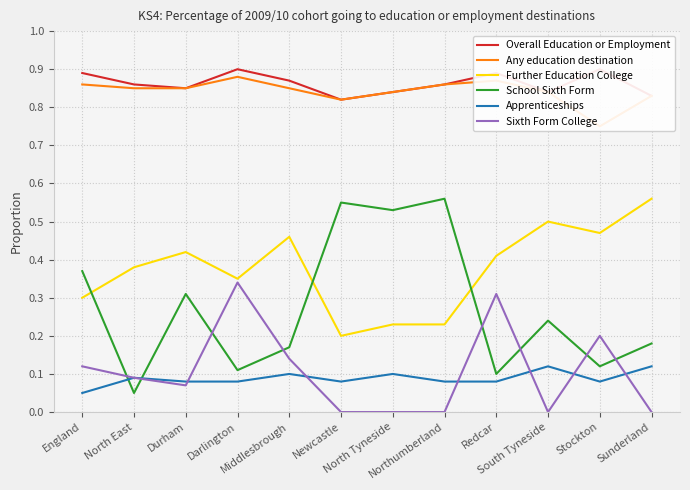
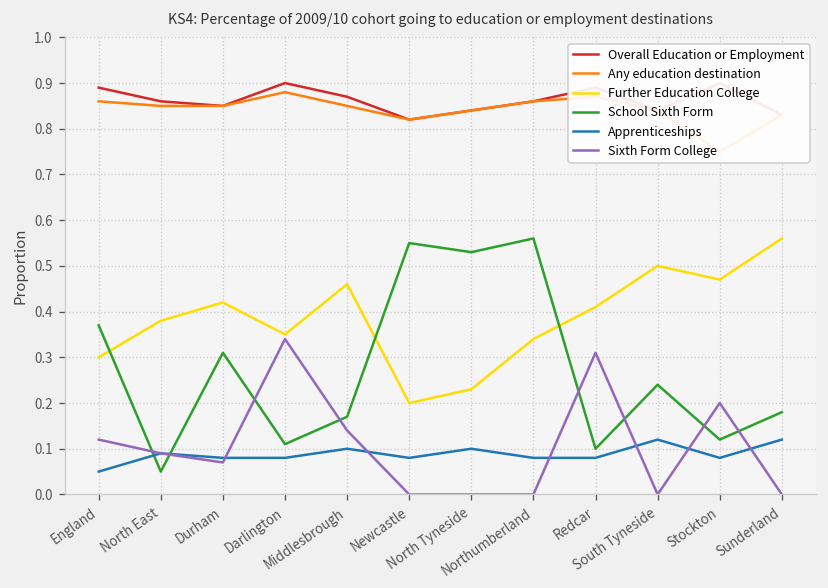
  {
    "Overall Education or Employment": {
      "England": 0.89,
      "North East": 0.86,
      "Darlington": 0.90,
      "Middlesbrough": 0.87
    },
    "Any education destination": {
      "England": 0.86,
      "North East": 0.85,
      "Darlington": 0.88,
      "Middlesbrough": 0.85
    },
    "Further Education College": {
      "England": 0.30,
      "North East": 0.38,
      "Durham": 0.42,
      "Darlington": 0.35,
      "Middlesbrough": 0.46,
      "Newcastle": 0.20,
      "North Tyneside": 0.23,
-     "Northumberland": 0.23,
+     "Northumberland": 0.34,
      "Redcar": 0.41,
      "South Tyneside": 0.50,
      "Stockton": 0.47,
      "Sunderland": 0.56
    },
    "School Sixth Form": {
      "England": 0.37,
      "North East": 0.05,
      "Durham": 0.31,
      "Darlington": 0.11,
      "Middlesbrough": 0.17,
      "Newcastle": 0.55,
      "North Tyneside": 0.53,
      "Northumberland": 0.56,
      "Redcar": 0.10,
      "South Tyneside": 0.24,
      "Stockton": 0.12,
      "Sunderland": 0.18
    },
    "Apprenticeships": {
      "England": 0.05,
      "Durham": 0.08,
      "Darlington": 0.08,
      "Middlesbrough": 0.10,
      "Newcastle": 0.08,
      "North Tyneside": 0.10,
      "Northumberland": 0.08,
      "Redcar": 0.08,
      "South Tyneside": 0.12,
      "Stockton": 0.08,
      "Sunderland": 0.12
    },
    "Sixth Form College": {
      "England": 0.12,
      "Durham": 0.07,
      "Darlington": 0.34,
      "Middlesbrough": 0.14,
      "Newcastle": 0.00,
      "North Tyneside": 0.00,
      "Northumberland": 0.00,
      "Redcar": 0.31,
      "South Tyneside": 0.00,
      "Stockton": 0.20,
      "Sunderland": 0.00
    }
  }
